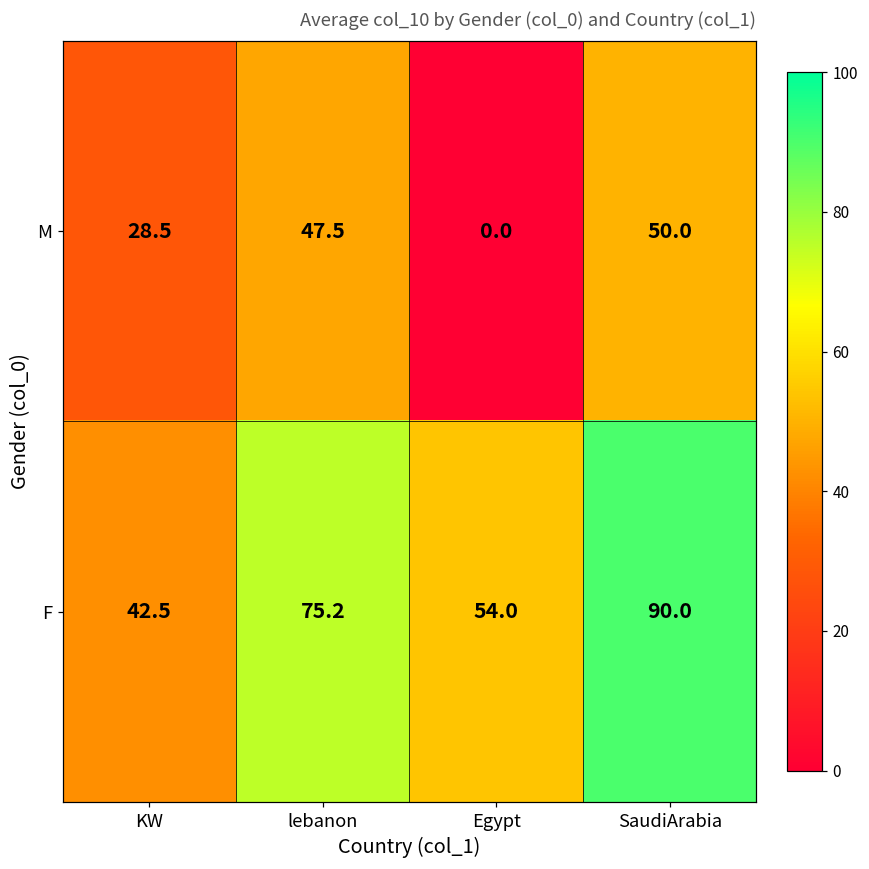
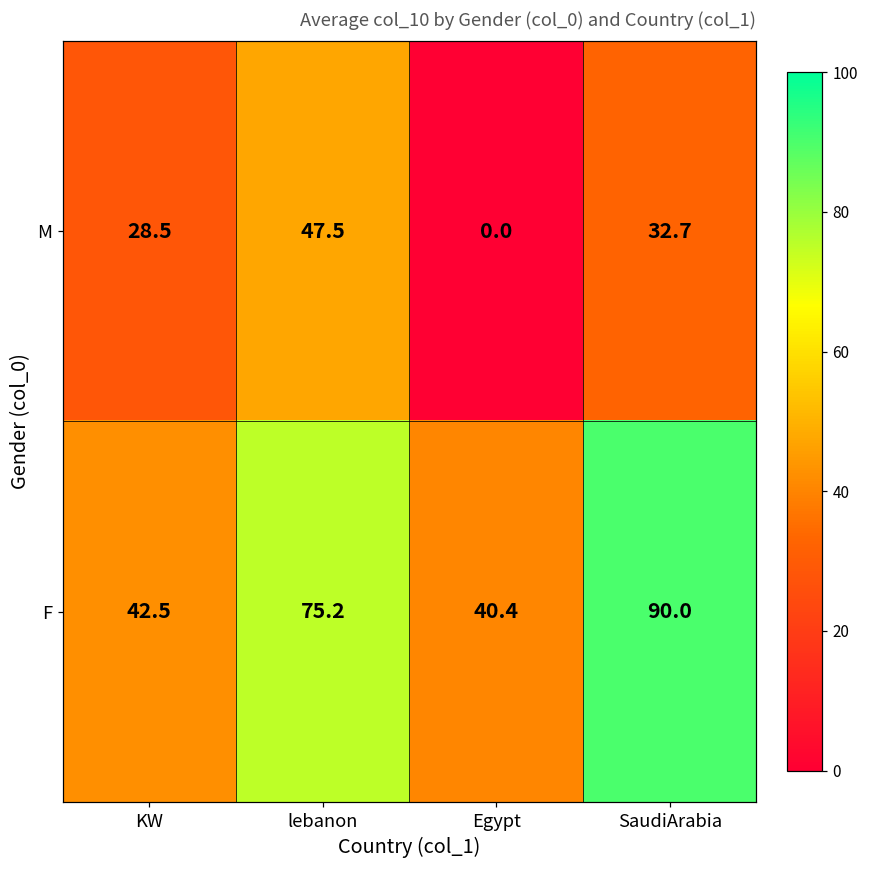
  {
    "M": {
      "KW": 28.5,
      "lebanon": 47.5,
      "Egypt": 0.0,
-     "SaudiArabia": 50.0
+     "SaudiArabia": 32.7
    },
    "F": {
      "KW": 42.5,
      "lebanon": 75.2,
-     "Egypt": 54.0,
+     "Egypt": 40.4,
      "SaudiArabia": 90.0
    }
  }
